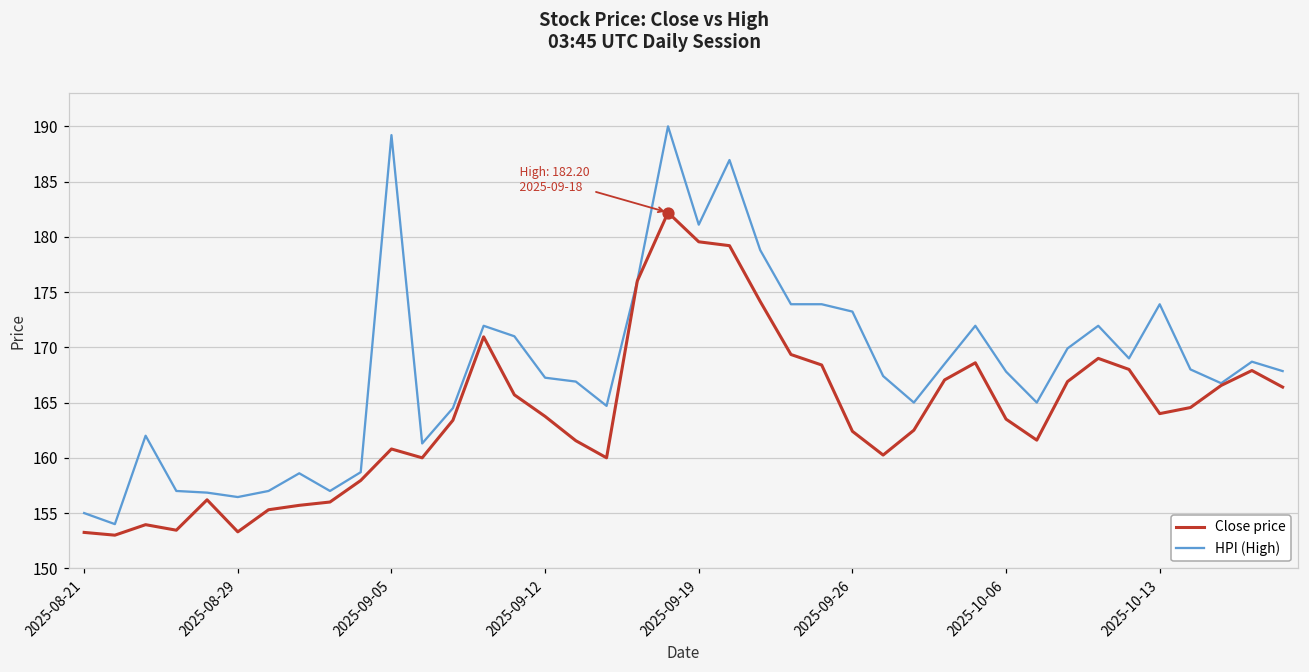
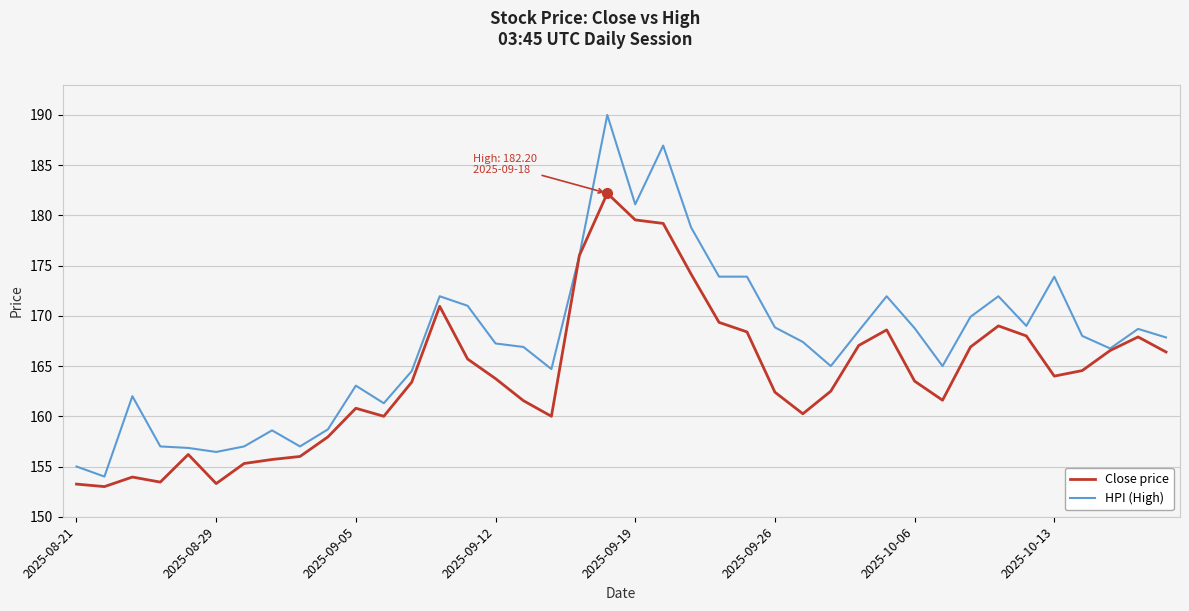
  {
    "HPI (High)": {
      "2025-08-21": 155.0,
      "2025-08-29": 156.4,
-     "2025-09-05": 189.2,
+     "2025-09-05": 163.1,
      "2025-09-12": 167.3,
      "2025-09-19": 181.1,
-     "2025-09-26": 173.2,
-     "2025-10-06": 167.8,
+     "2025-09-26": 168.9,
+     "2025-10-06": 168.8,
      "2025-10-13": 173.9
    }
  }
